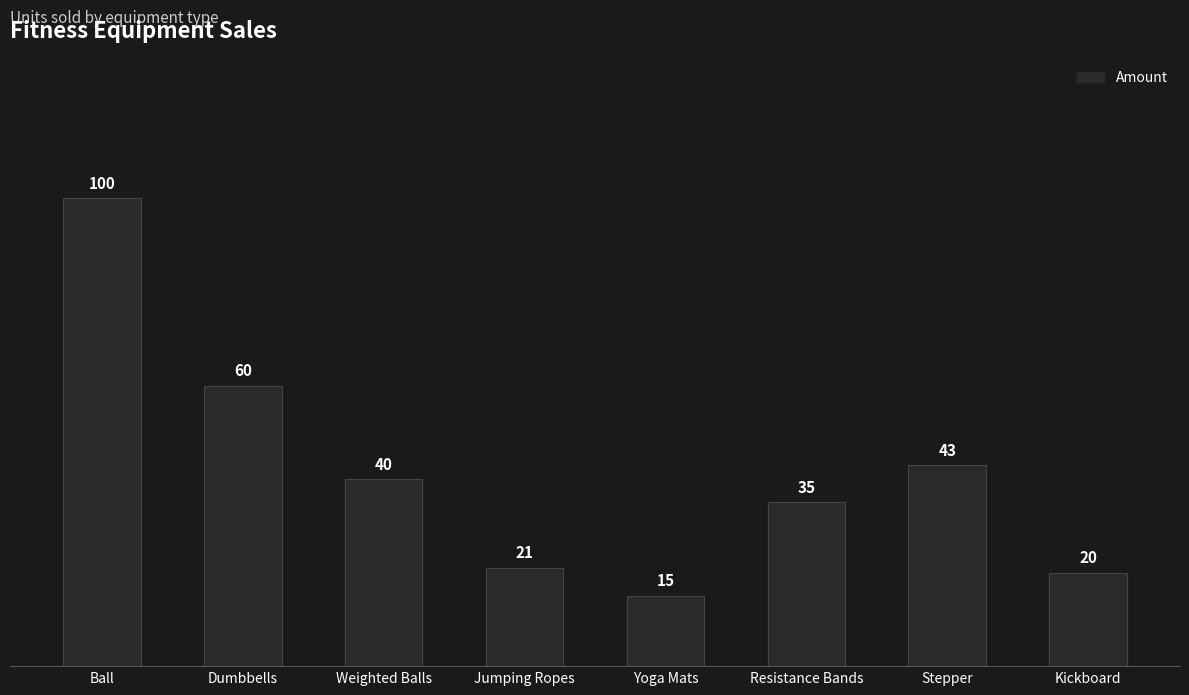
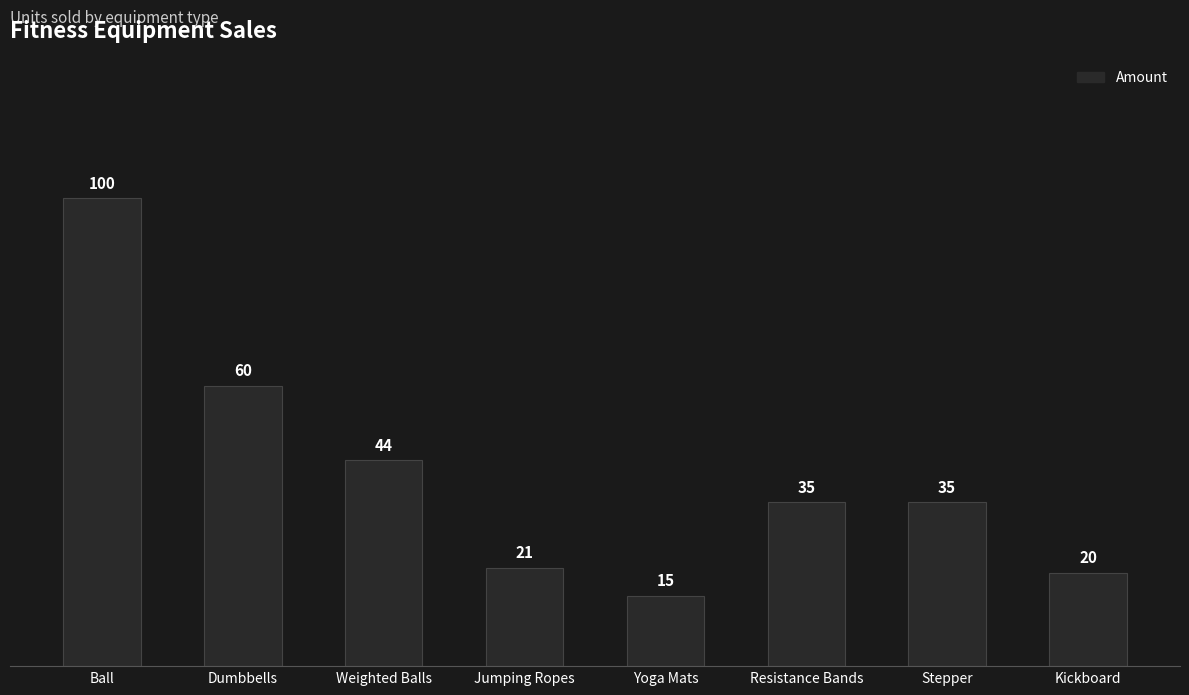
  {
    "Ball": 100,
    "Dumbbells": 60,
-   "Weighted Balls": 40,
+   "Weighted Balls": 44,
    "Jumping Ropes": 21,
    "Yoga Mats": 15,
    "Resistance Bands": 35,
-   "Stepper": 43,
+   "Stepper": 35,
    "Kickboard": 20
  }
